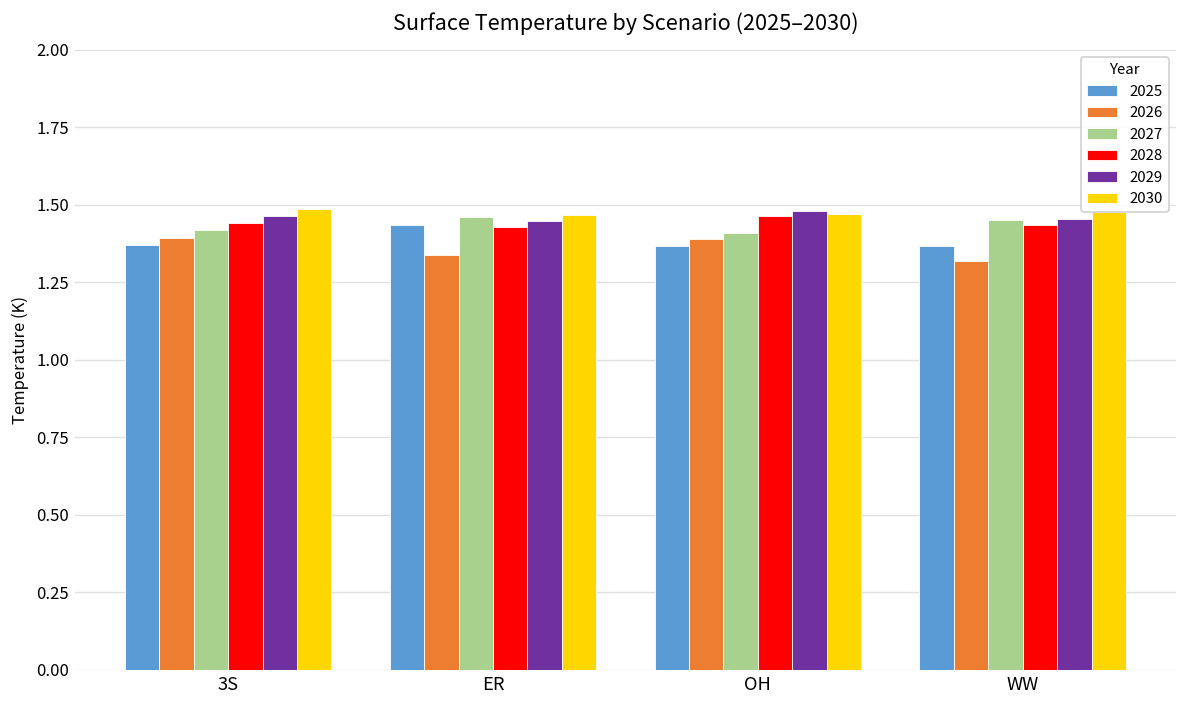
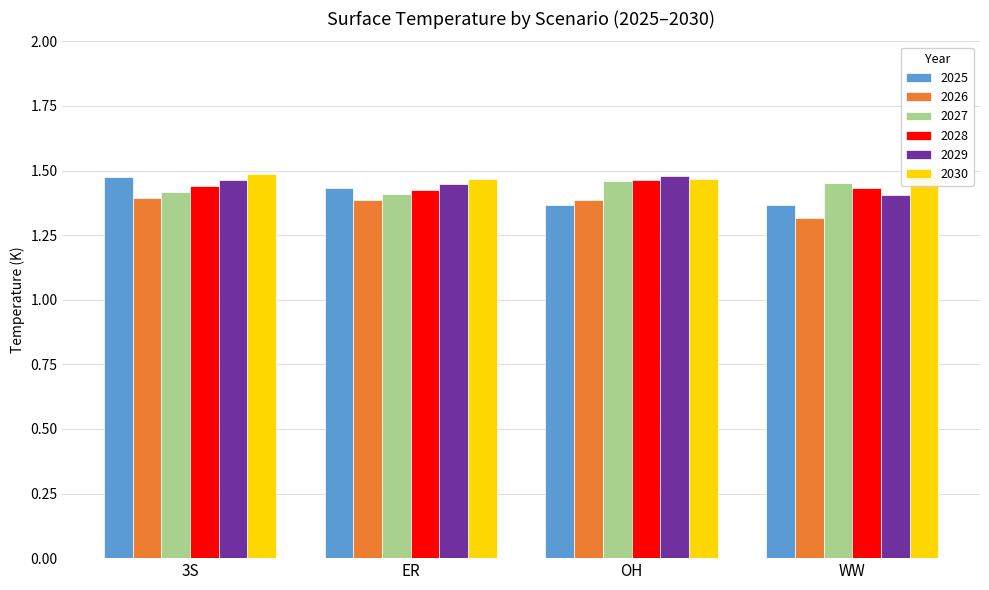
  {
    "2025": {
-     "3S": 1.37,
+     "3S": 1.48,
      "ER": 1.43,
      "OH": 1.37,
      "WW": 1.37
    },
    "2026": {
      "3S": 1.39,
-     "ER": 1.34,
+     "ER": 1.39,
      "OH": 1.39,
      "WW": 1.32
    },
    "2027": {
      "3S": 1.42,
-     "ER": 1.46,
-     "OH": 1.41,
+     "ER": 1.41,
+     "OH": 1.46,
      "WW": 1.45
    },
    "2028": {
      "3S": 1.44,
      "ER": 1.43,
      "OH": 1.46,
      "WW": 1.43
    },
    "2029": {
      "3S": 1.46,
      "ER": 1.45,
      "OH": 1.48,
-     "WW": 1.46
+     "WW": 1.41
    },
    "2030": {
      "3S": 1.49,
      "ER": 1.47,
      "OH": 1.47
    }
  }
